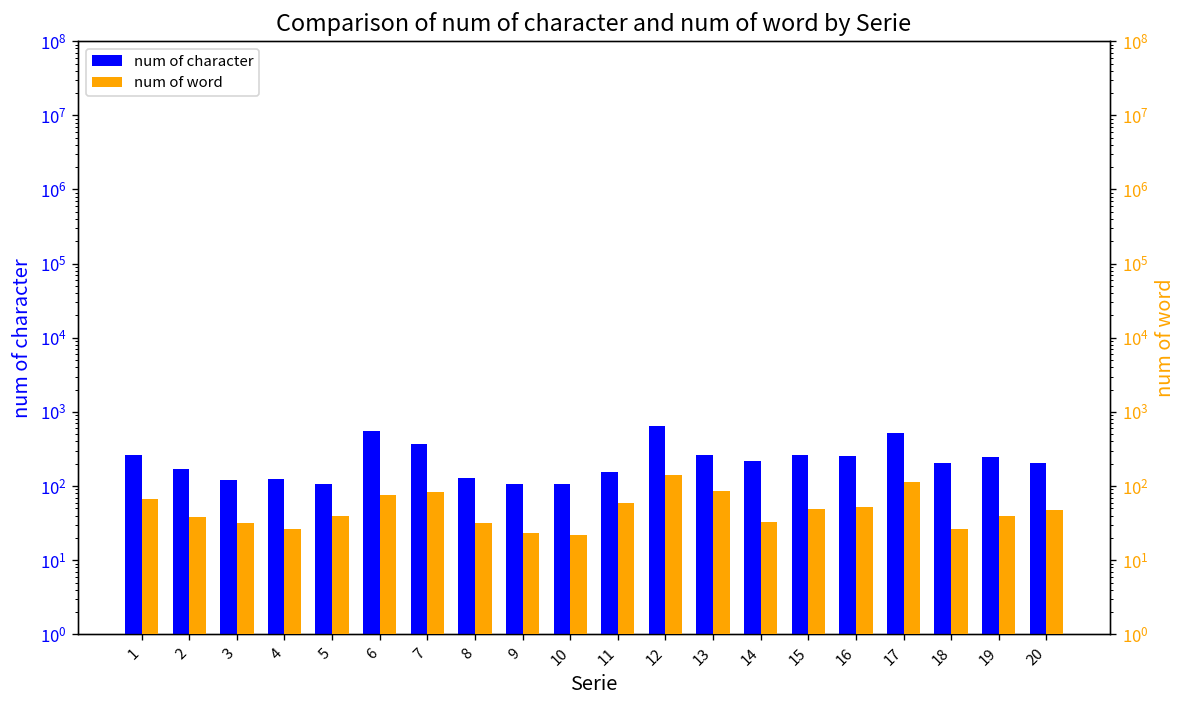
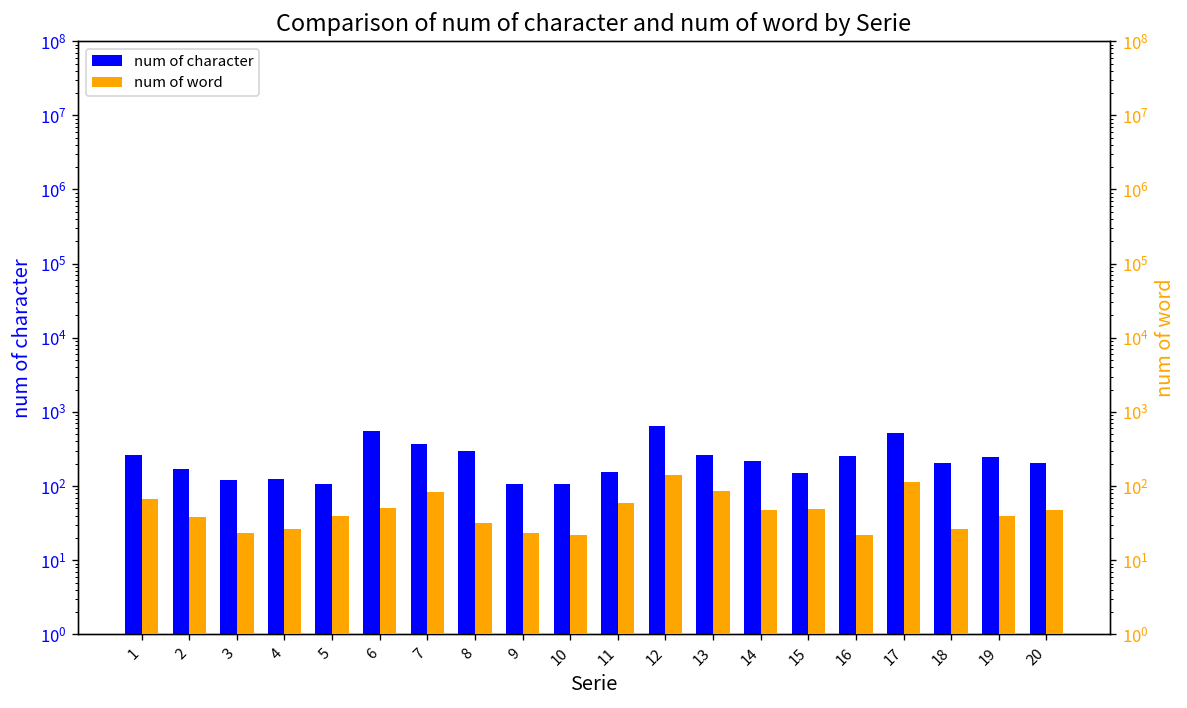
  {
    "num of character": {
      "1": 260,
      "2": 170,
      "3": 120,
      "4": 120,
      "5": 110,
      "6": 600,
      "7": 400,
-     "8": 130,
+     "8": 300,
      "9": 110,
      "10": 110,
      "11": 160,
      "12": 700,
      "13": 260,
      "14": 220,
-     "15": 260,
+     "15": 150,
      "16": 260,
      "17": 500,
      "18": 200,
      "19": 250,
      "20": 200
    },
    "num of word": {
      "1": 70,
      "2": 40,
-     "3": 30,
+     "3": 23,
      "4": 26,
      "5": 40,
-     "6": 80,
+     "6": 50,
      "7": 80,
      "8": 30,
      "9": 23,
      "10": 22,
      "11": 60,
      "12": 140,
      "13": 90,
-     "14": 30,
+     "14": 50,
      "15": 50,
-     "16": 50,
+     "16": 22,
      "17": 110,
      "18": 26,
      "19": 40,
      "20": 50
    }
  }
